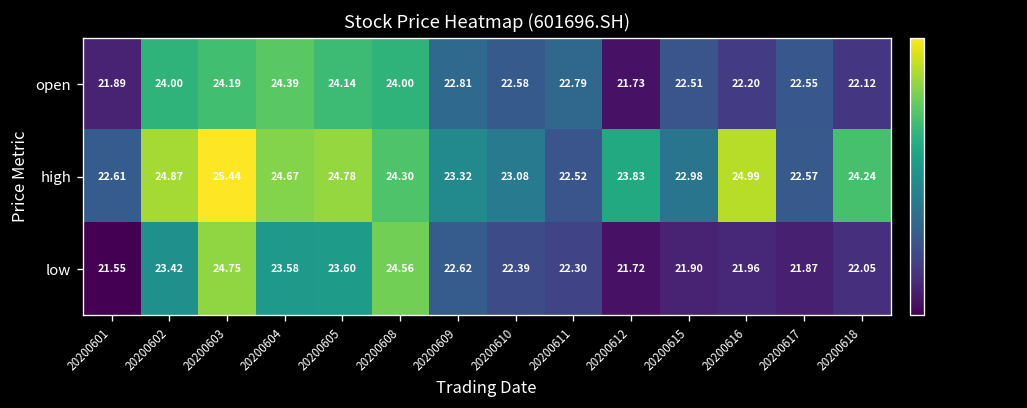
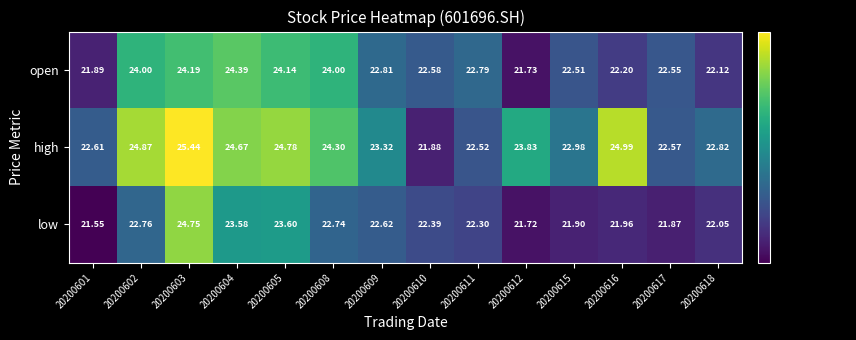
  {
    "open": {
      "20200601": 21.89,
      "20200602": 24.00,
      "20200603": 24.19,
      "20200604": 24.39,
      "20200605": 24.14,
      "20200608": 24.00,
      "20200609": 22.81,
      "20200610": 22.58,
      "20200611": 22.79,
      "20200612": 21.73,
      "20200615": 22.51,
      "20200616": 22.20,
      "20200617": 22.55,
      "20200618": 22.12
    },
    "high": {
      "20200601": 22.61,
      "20200602": 24.87,
      "20200603": 25.44,
      "20200604": 24.67,
      "20200605": 24.78,
      "20200608": 24.30,
      "20200609": 23.32,
-     "20200610": 23.08,
+     "20200610": 21.88,
      "20200611": 22.52,
      "20200612": 23.83,
      "20200615": 22.98,
      "20200616": 24.99,
      "20200617": 22.57,
-     "20200618": 24.24
+     "20200618": 22.82
    },
    "low": {
      "20200601": 21.55,
-     "20200602": 23.42,
+     "20200602": 22.76,
      "20200603": 24.75,
      "20200604": 23.58,
      "20200605": 23.60,
-     "20200608": 24.56,
+     "20200608": 22.74,
      "20200609": 22.62,
      "20200610": 22.39,
      "20200611": 22.30,
      "20200612": 21.72,
      "20200615": 21.90,
      "20200616": 21.96,
      "20200617": 21.87,
      "20200618": 22.05
    }
  }
